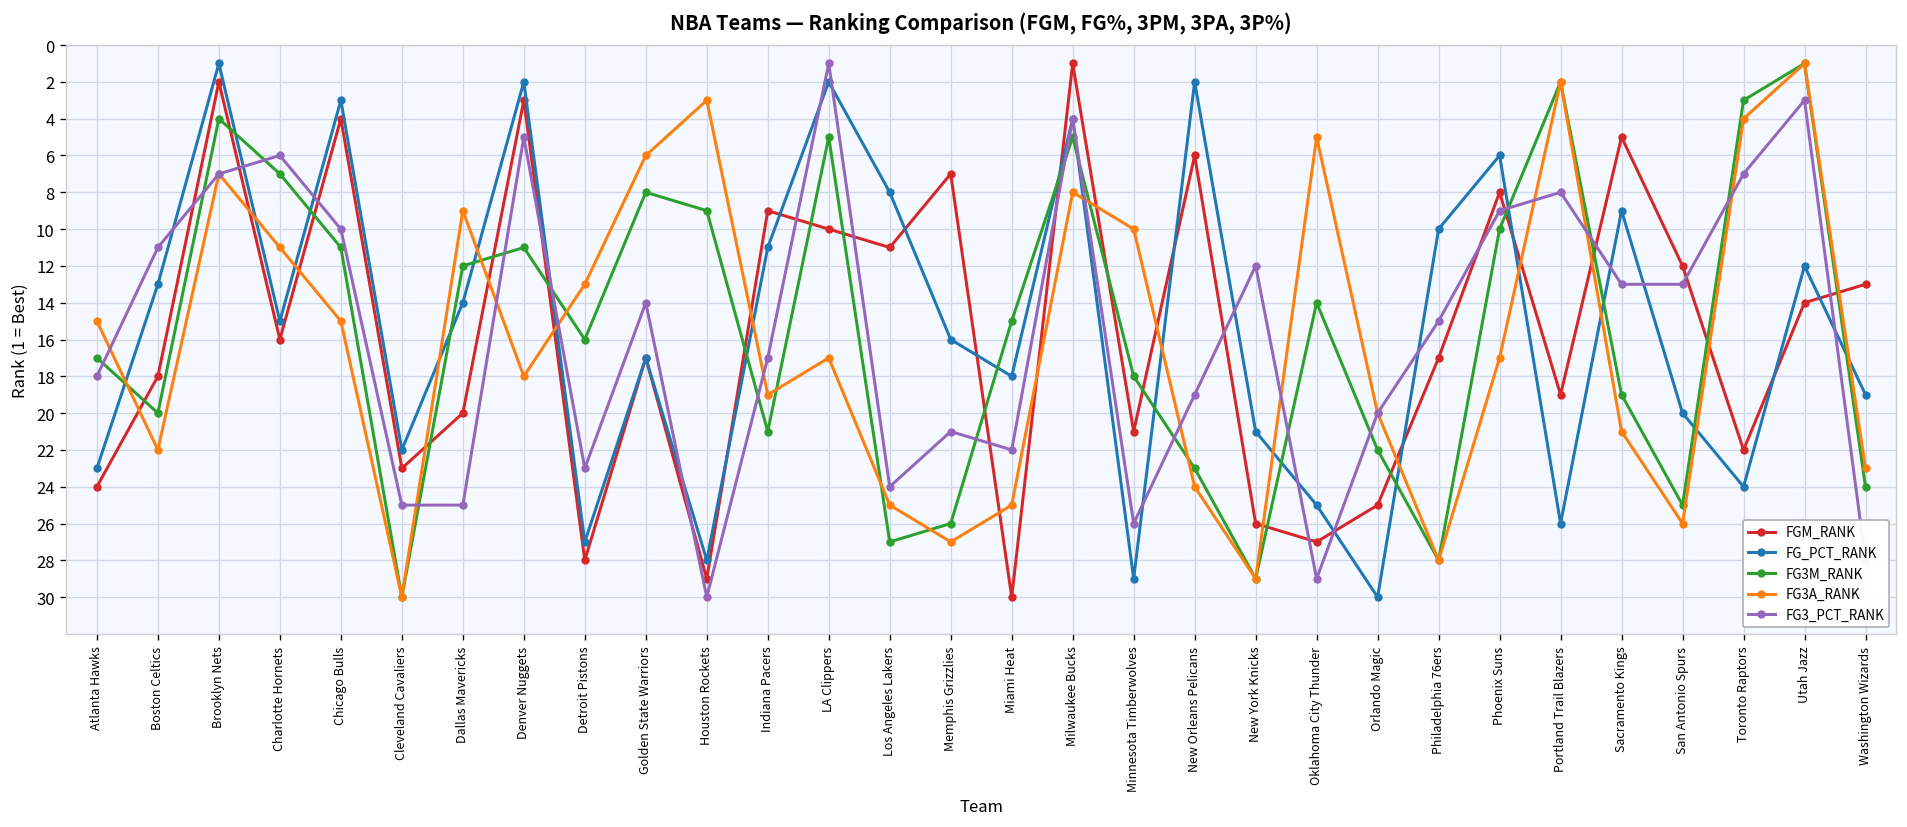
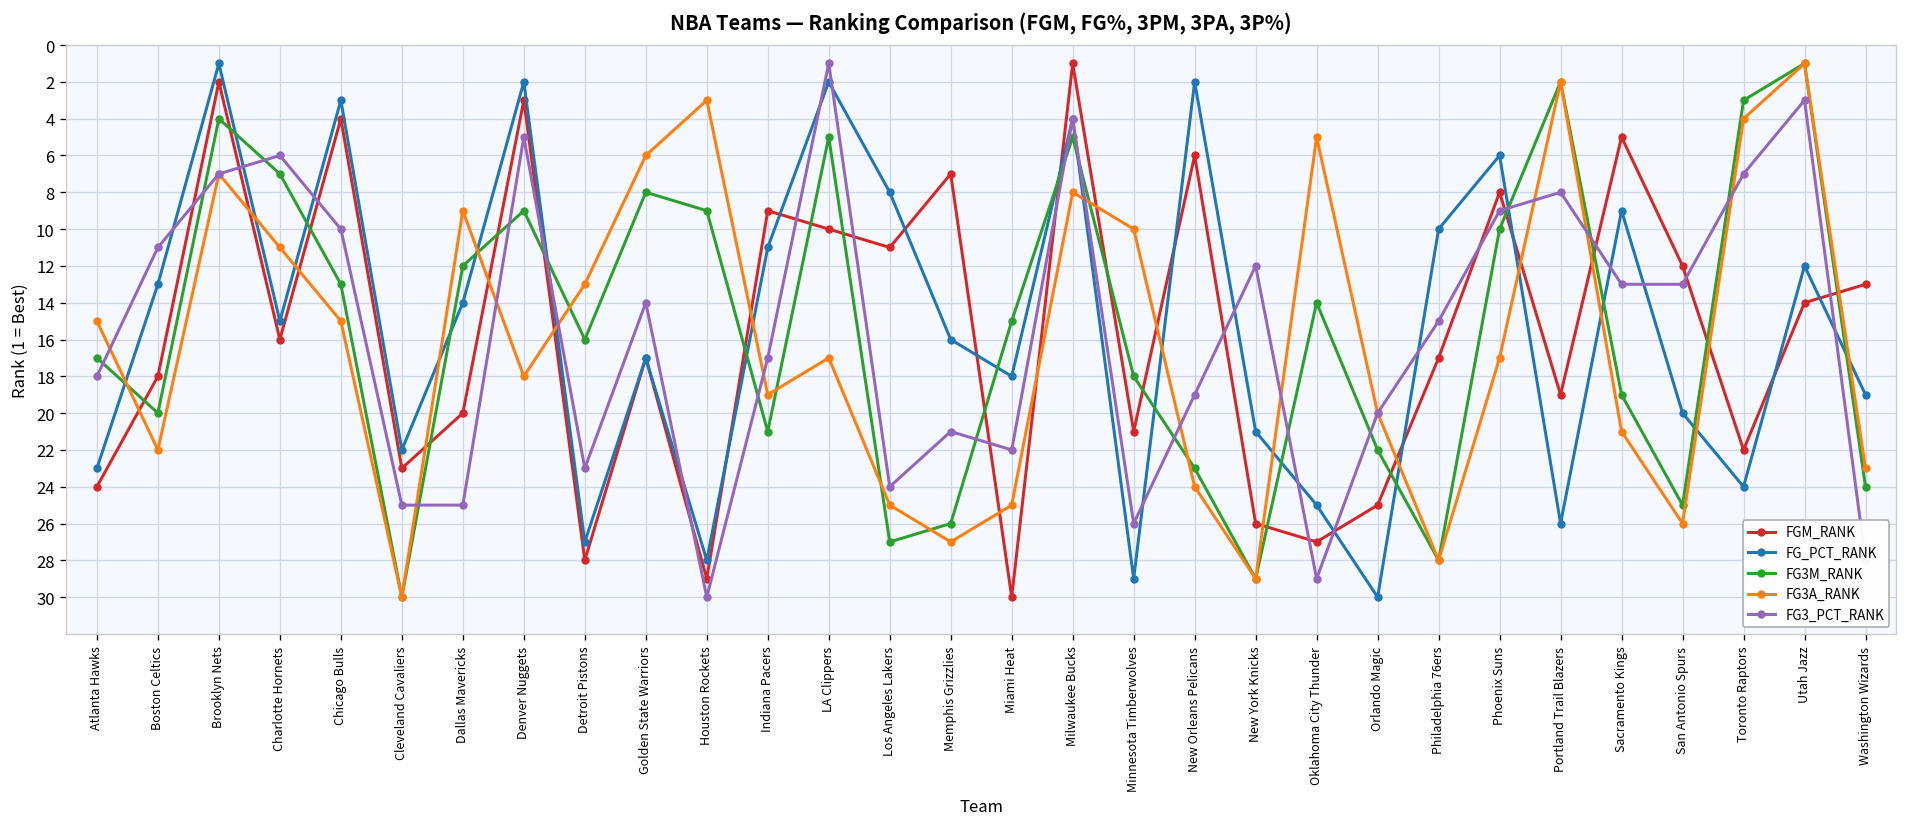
  {
    "FGM_RANK": {
      "Atlanta Hawks": 24,
      "Boston Celtics": 18,
      "Brooklyn Nets": 2,
      "Charlotte Hornets": 16,
      "Chicago Bulls": 4,
      "Cleveland Cavaliers": 23,
      "Dallas Mavericks": 20,
      "Denver Nuggets": 3,
      "Detroit Pistons": 28,
      "Houston Rockets": 29,
      "Indiana Pacers": 9,
      "LA Clippers": 10,
      "Los Angeles Lakers": 11,
      "Memphis Grizzlies": 7,
      "Miami Heat": 30,
      "Milwaukee Bucks": 1,
      "Minnesota Timberwolves": 21,
      "New Orleans Pelicans": 6,
      "New York Knicks": 26,
      "Oklahoma City Thunder": 27,
      "Orlando Magic": 25,
      "Philadelphia 76ers": 17,
      "Phoenix Suns": 8,
      "Portland Trail Blazers": 19,
      "Sacramento Kings": 5,
      "San Antonio Spurs": 12,
      "Toronto Raptors": 22,
      "Utah Jazz": 14,
      "Washington Wizards": 13
    },
    "FG_PCT_RANK": {
      "Atlanta Hawks": 23,
      "Boston Celtics": 13,
      "Brooklyn Nets": 1,
      "Charlotte Hornets": 15,
      "Chicago Bulls": 3,
      "Cleveland Cavaliers": 22,
      "Dallas Mavericks": 14,
      "Denver Nuggets": 2,
      "Detroit Pistons": 27,
      "Houston Rockets": 28,
      "Indiana Pacers": 11,
      "LA Clippers": 2,
      "Los Angeles Lakers": 8,
      "Memphis Grizzlies": 16,
      "Miami Heat": 18,
      "Minnesota Timberwolves": 29,
      "New Orleans Pelicans": 2,
      "New York Knicks": 21,
      "Oklahoma City Thunder": 25,
      "Orlando Magic": 30,
      "Philadelphia 76ers": 10,
      "Phoenix Suns": 6,
      "Portland Trail Blazers": 26,
      "Sacramento Kings": 9,
      "San Antonio Spurs": 20,
      "Toronto Raptors": 24,
      "Utah Jazz": 12,
      "Washington Wizards": 19
    },
    "FG3M_RANK": {
      "Atlanta Hawks": 17,
      "Boston Celtics": 20,
      "Brooklyn Nets": 4,
      "Charlotte Hornets": 7,
-     "Chicago Bulls": 11,
+     "Chicago Bulls": 13,
      "Dallas Mavericks": 12,
-     "Denver Nuggets": 11,
+     "Denver Nuggets": 9,
      "Detroit Pistons": 16,
      "Golden State Warriors": 8,
      "Houston Rockets": 9,
      "Indiana Pacers": 21,
      "LA Clippers": 5,
      "Los Angeles Lakers": 27,
      "Memphis Grizzlies": 26,
      "Miami Heat": 15,
      "Milwaukee Bucks": 5,
      "Minnesota Timberwolves": 18,
      "New Orleans Pelicans": 23,
      "Oklahoma City Thunder": 14,
      "Orlando Magic": 22,
      "Phoenix Suns": 10,
      "Sacramento Kings": 19,
      "San Antonio Spurs": 25,
      "Toronto Raptors": 3,
      "Washington Wizards": 24
    },
    "FG3A_RANK": {
      "Atlanta Hawks": 15,
      "Boston Celtics": 22,
      "Charlotte Hornets": 11,
      "Chicago Bulls": 15,
      "Dallas Mavericks": 9,
      "Denver Nuggets": 18,
      "Detroit Pistons": 13,
      "Golden State Warriors": 6,
      "Houston Rockets": 3,
      "Indiana Pacers": 19,
      "LA Clippers": 17,
      "Los Angeles Lakers": 25,
      "Memphis Grizzlies": 27,
      "Miami Heat": 25,
      "Milwaukee Bucks": 8,
      "Minnesota Timberwolves": 10,
      "New Orleans Pelicans": 24,
      "Oklahoma City Thunder": 5,
      "Phoenix Suns": 17,
      "Sacramento Kings": 21,
      "San Antonio Spurs": 26,
      "Toronto Raptors": 4,
      "Washington Wizards": 23
    },
    "FG3_PCT_RANK": {
      "Atlanta Hawks": 18,
      "Boston Celtics": 11,
      "Charlotte Hornets": 6,
      "Chicago Bulls": 10,
      "Cleveland Cavaliers": 25,
      "Dallas Mavericks": 25,
      "Denver Nuggets": 5,
      "Detroit Pistons": 23,
      "Golden State Warriors": 14,
      "Houston Rockets": 30,
      "Indiana Pacers": 17,
      "LA Clippers": 1,
      "Los Angeles Lakers": 24,
      "Memphis Grizzlies": 21,
      "Miami Heat": 22,
      "Minnesota Timberwolves": 26,
      "New Orleans Pelicans": 19,
      "New York Knicks": 12,
      "Oklahoma City Thunder": 29,
      "Philadelphia 76ers": 15,
      "Phoenix Suns": 9,
      "Portland Trail Blazers": 8,
      "Sacramento Kings": 13,
      "San Antonio Spurs": 13,
      "Toronto Raptors": 7,
      "Utah Jazz": 3
    }
  }
